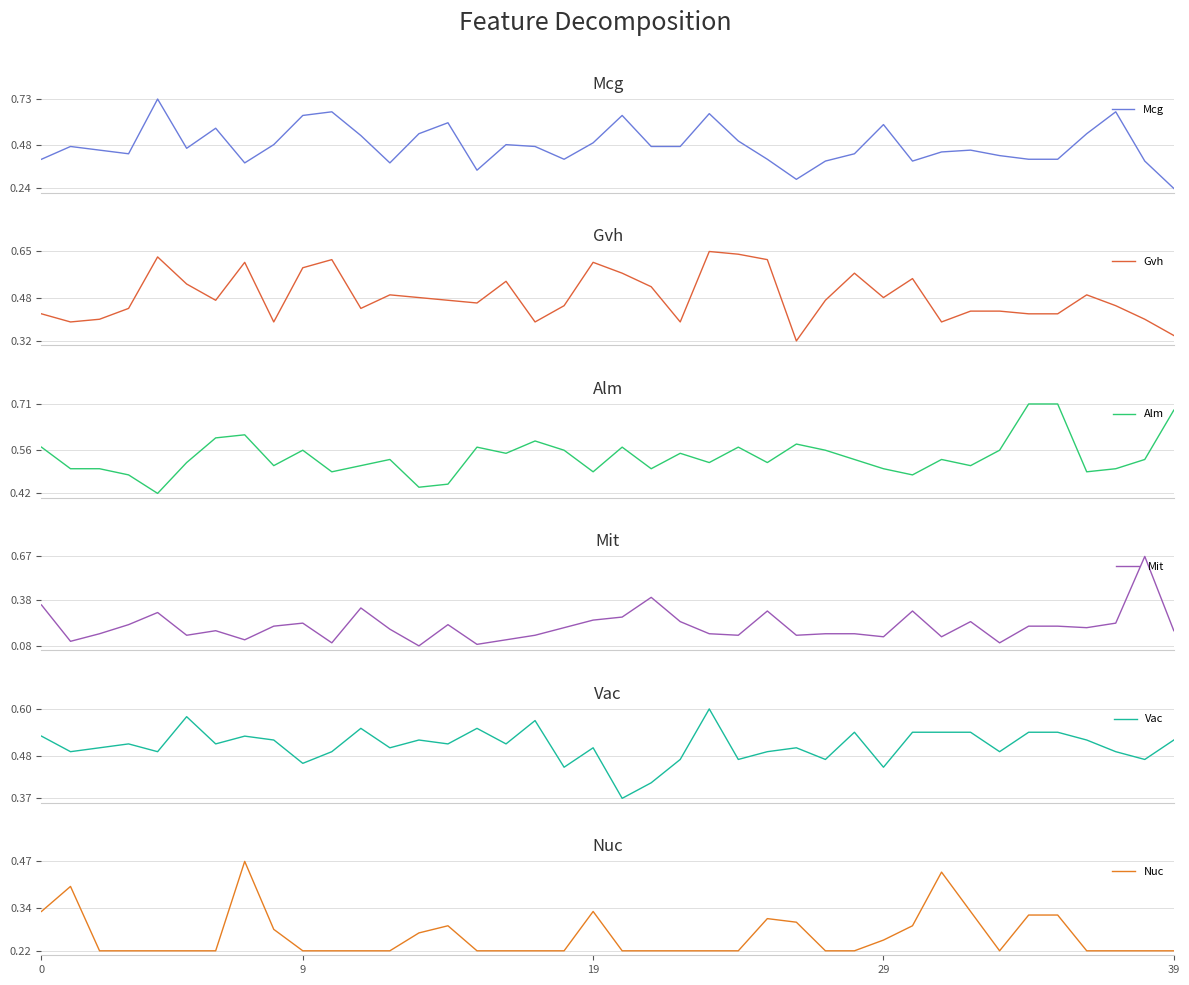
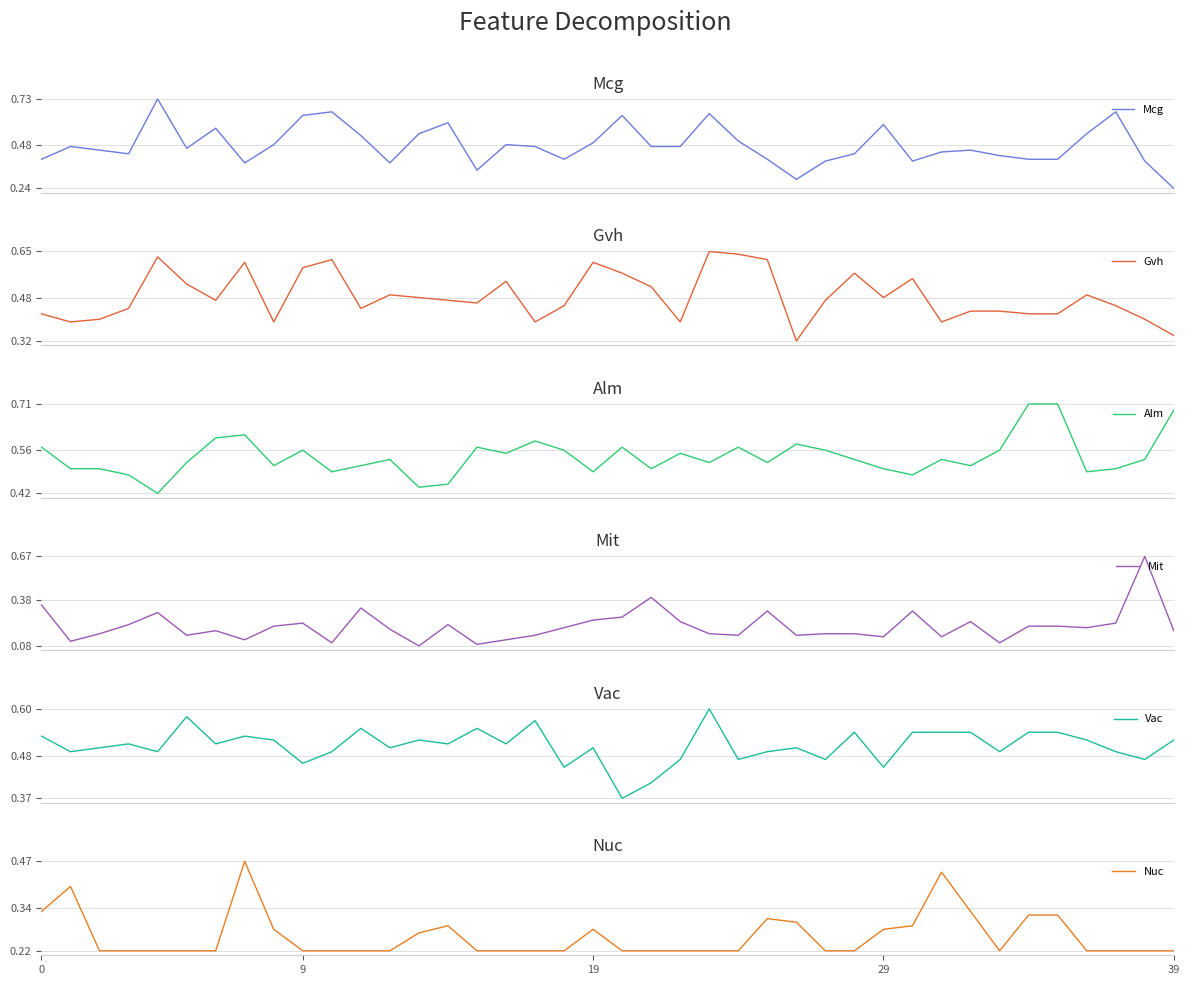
  {
    "Nuc": {
      "0": 0.33,
      "9": 0.22,
-     "19": 0.33,
-     "29": 0.25,
+     "19": 0.28,
+     "29": 0.28,
      "39": 0.22
    }
  }
